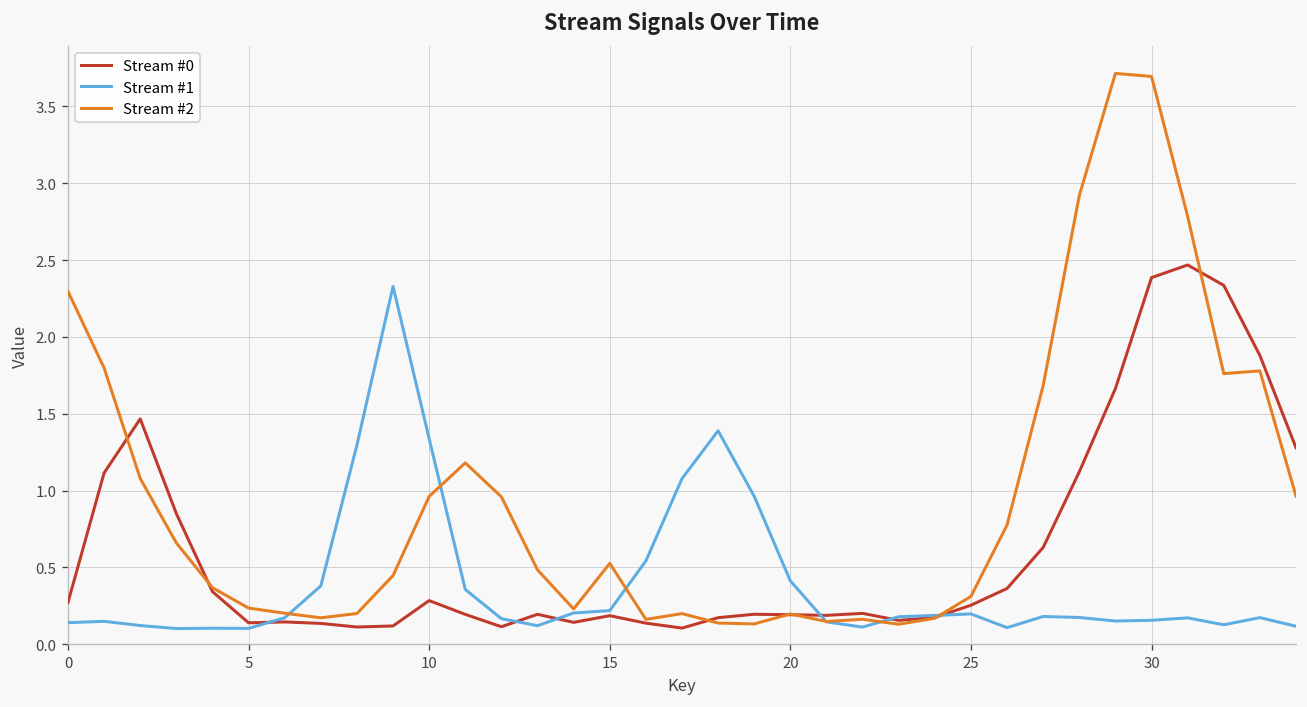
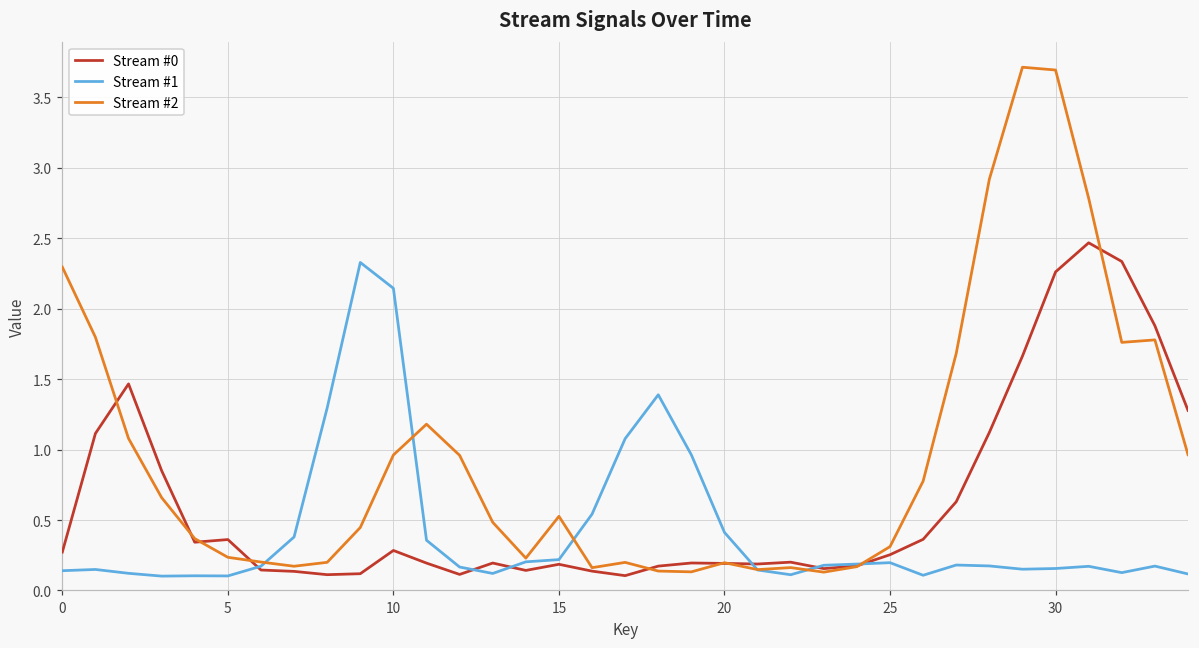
  {
    "Stream #0": {
      "0": 0.27,
-     "5": 0.14,
+     "5": 0.36,
      "10": 0.28,
      "15": 0.19,
      "25": 0.25,
-     "30": 2.39
+     "30": 2.26
    },
    "Stream #1": {
      "0": 0.14,
      "5": 0.10,
-     "10": 1.34,
+     "10": 2.15,
      "15": 0.22,
      "20": 0.41,
      "25": 0.20,
      "30": 0.16
    },
    "Stream #2": {
      "0": 2.30,
      "5": 0.24,
      "10": 0.96,
      "15": 0.53,
      "25": 0.31,
      "30": 3.69
    }
  }
